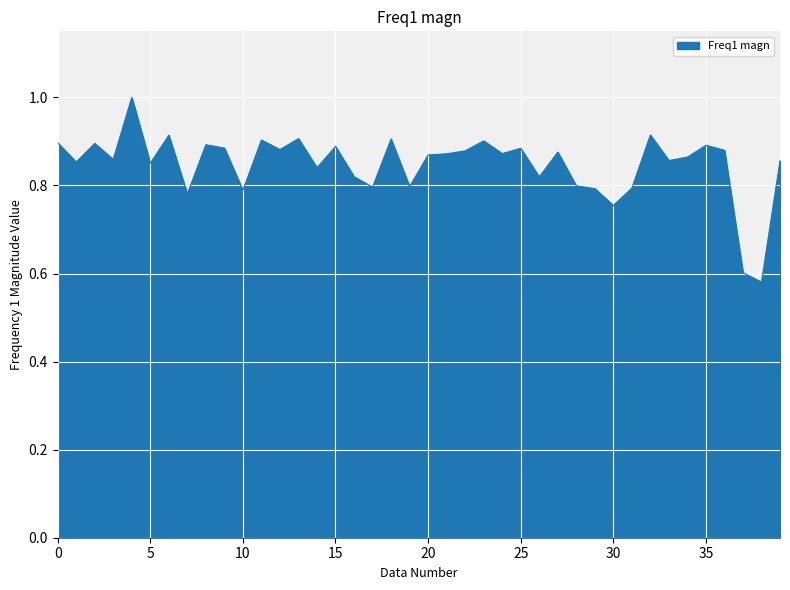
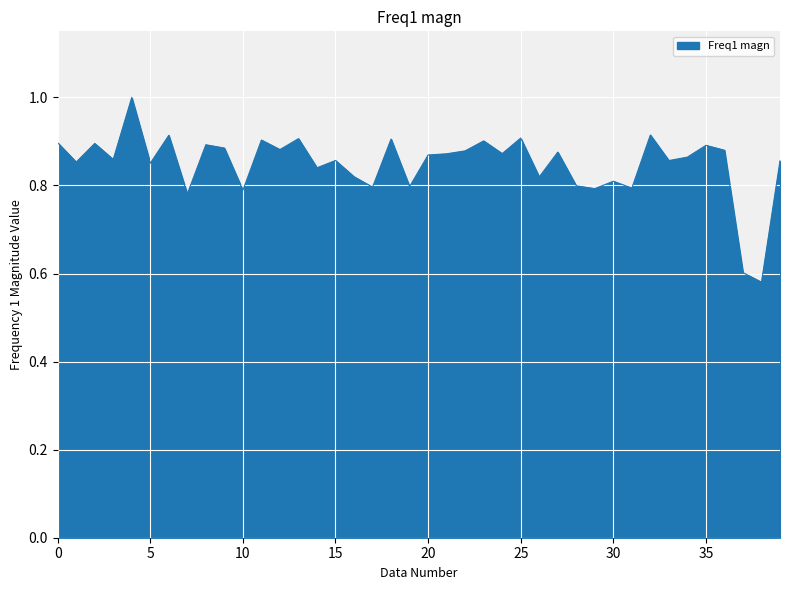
  {
    "0": 0.90,
    "5": 0.85,
    "10": 0.79,
-   "15": 0.89,
+   "15": 0.86,
    "20": 0.87,
-   "25": 0.88,
-   "30": 0.75,
+   "25": 0.91,
+   "30": 0.81,
    "35": 0.89
  }
